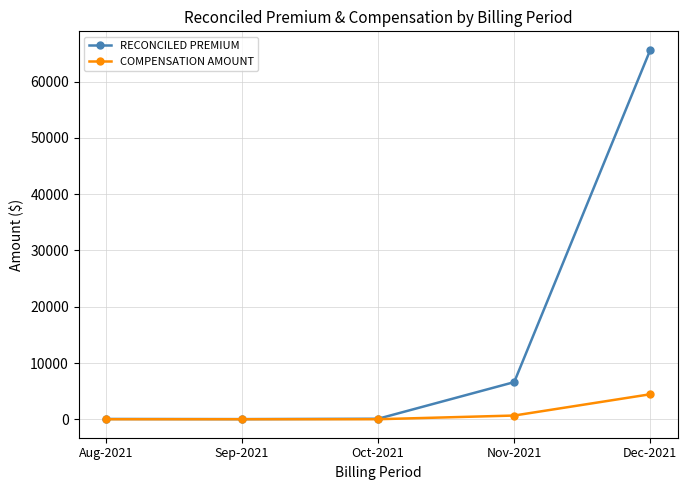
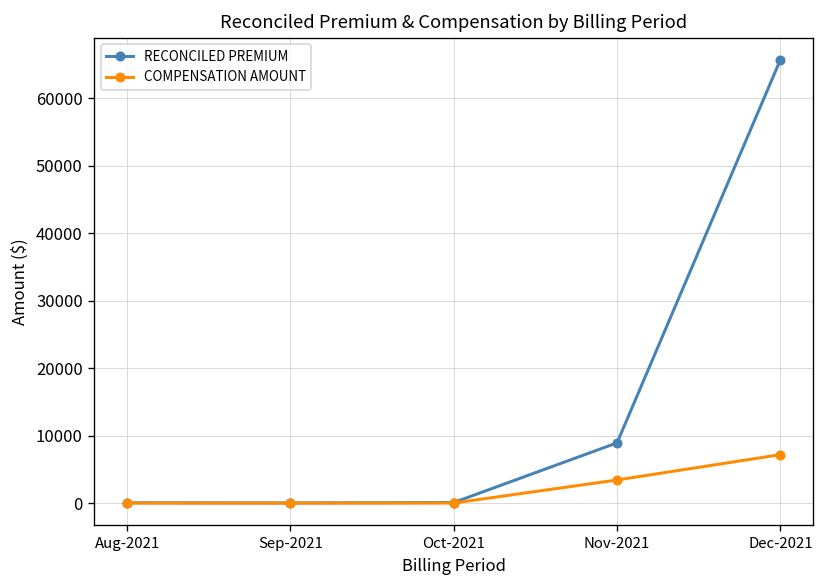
  {
    "RECONCILED PREMIUM": {
-     "Nov-2021": 7000,
+     "Nov-2021": 9000,
      "Dec-2021": 66000
    },
    "COMPENSATION AMOUNT": {
-     "Nov-2021": 1000,
-     "Dec-2021": 4000
+     "Nov-2021": 3000,
+     "Dec-2021": 7000
    }
  }
